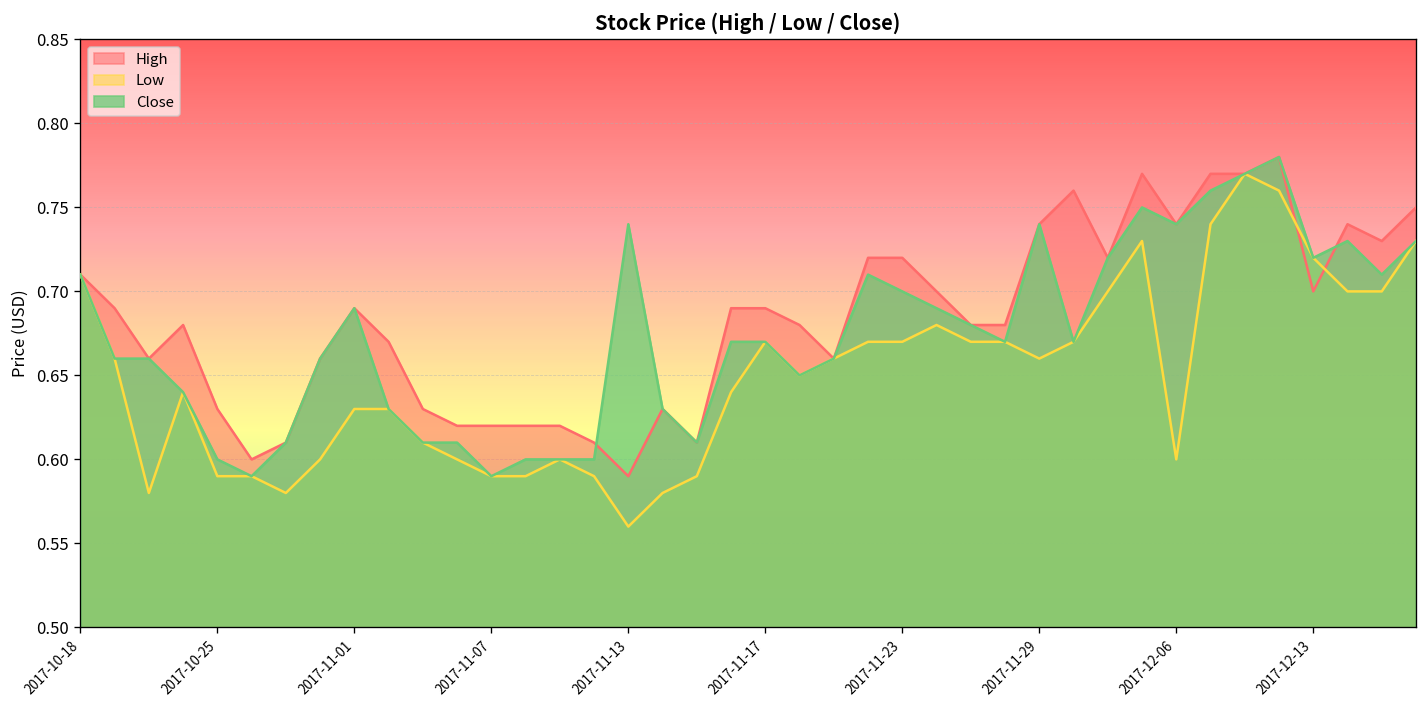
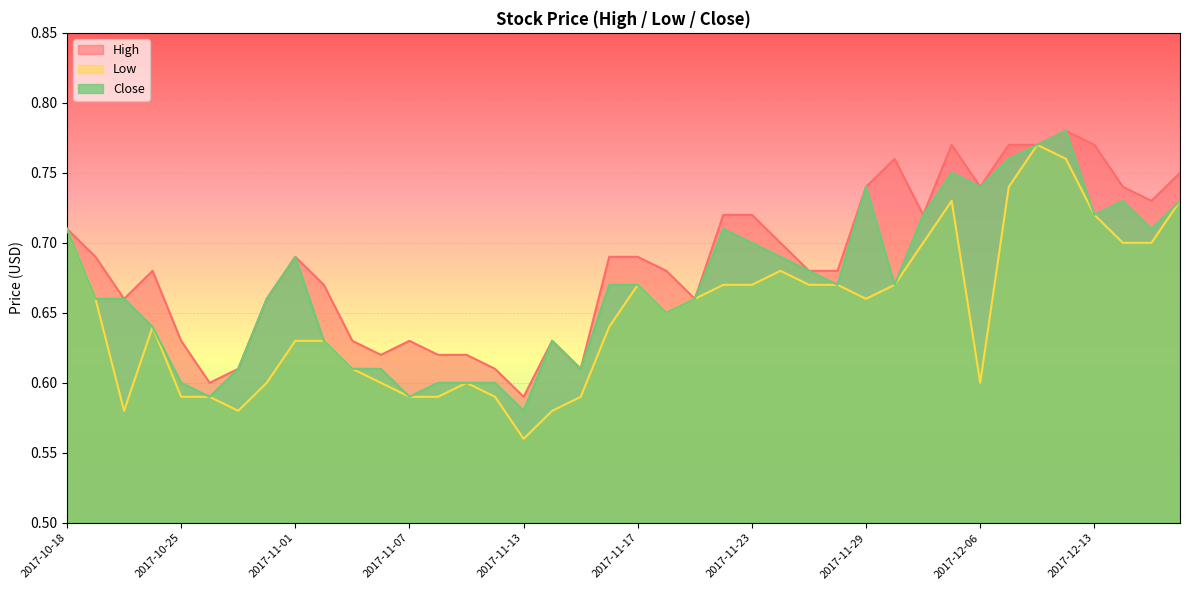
  {
    "High": {
      "2017-10-25": 0.63,
-     "2017-11-07": 0.62,
+     "2017-11-07": 0.63,
      "2017-11-13": 0.59,
      "2017-11-17": 0.69,
      "2017-11-23": 0.72,
-     "2017-12-13": 0.70
+     "2017-12-13": 0.77
    },
    "Low": {
      "2017-10-25": 0.59,
      "2017-11-01": 0.63,
      "2017-11-13": 0.56,
      "2017-11-23": 0.67,
      "2017-11-29": 0.66,
      "2017-12-06": 0.60
    },
    "Close": {
      "2017-10-25": 0.60,
-     "2017-11-13": 0.74,
+     "2017-11-13": 0.58,
      "2017-11-23": 0.70
    }
  }
